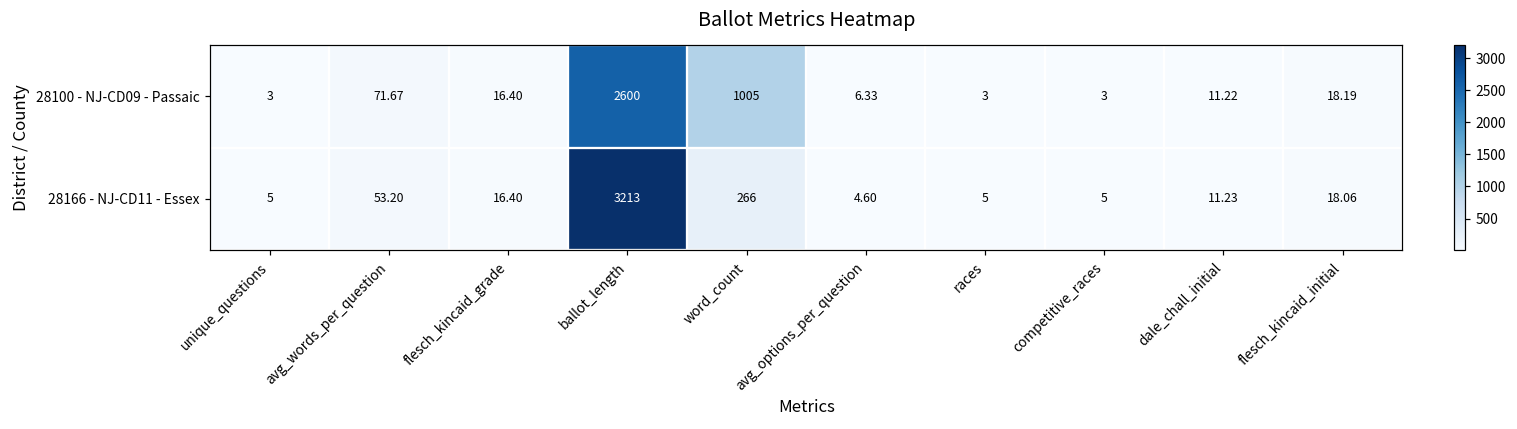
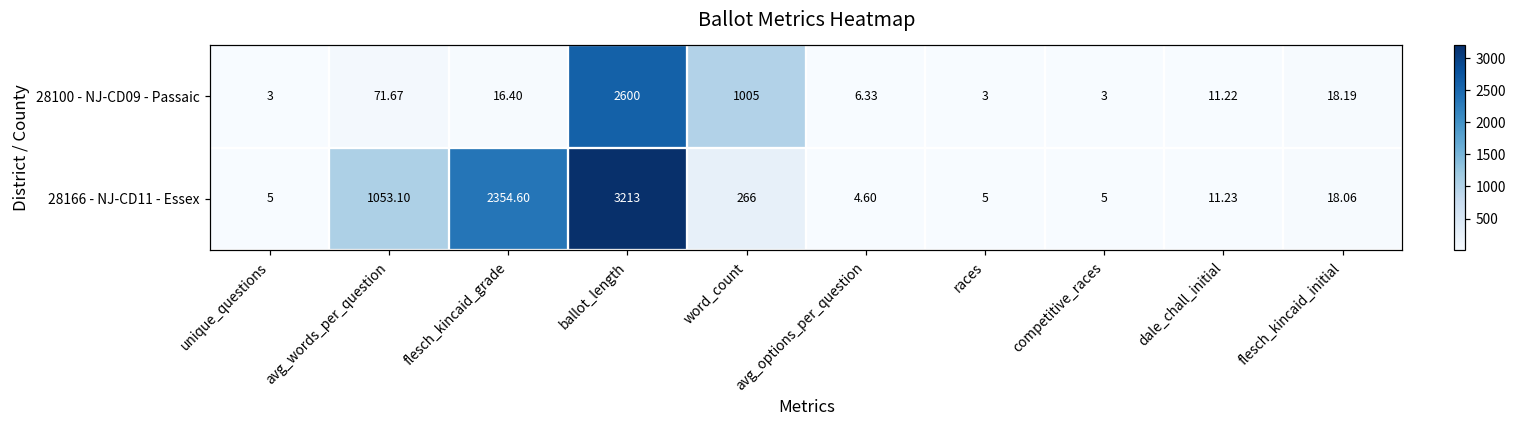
  {
    "28100 - NJ-CD09 - Passaic": {
      "unique_questions": 3,
      "avg_words_per_question": 71.67,
      "flesch_kincaid_grade": 16.40,
      "ballot_length": 2600,
      "word_count": 1005,
      "avg_options_per_question": 6.33,
      "races": 3,
      "competitive_races": 3,
      "dale_chall_initial": 11.22,
      "flesch_kincaid_initial": 18.19
    },
    "28166 - NJ-CD11 - Essex": {
      "unique_questions": 5,
-     "avg_words_per_question": 53.20,
-     "flesch_kincaid_grade": 16.40,
+     "avg_words_per_question": 1053.10,
+     "flesch_kincaid_grade": 2354.60,
      "ballot_length": 3213,
      "word_count": 266,
      "avg_options_per_question": 4.60,
      "races": 5,
      "competitive_races": 5,
      "dale_chall_initial": 11.23,
      "flesch_kincaid_initial": 18.06
    }
  }
